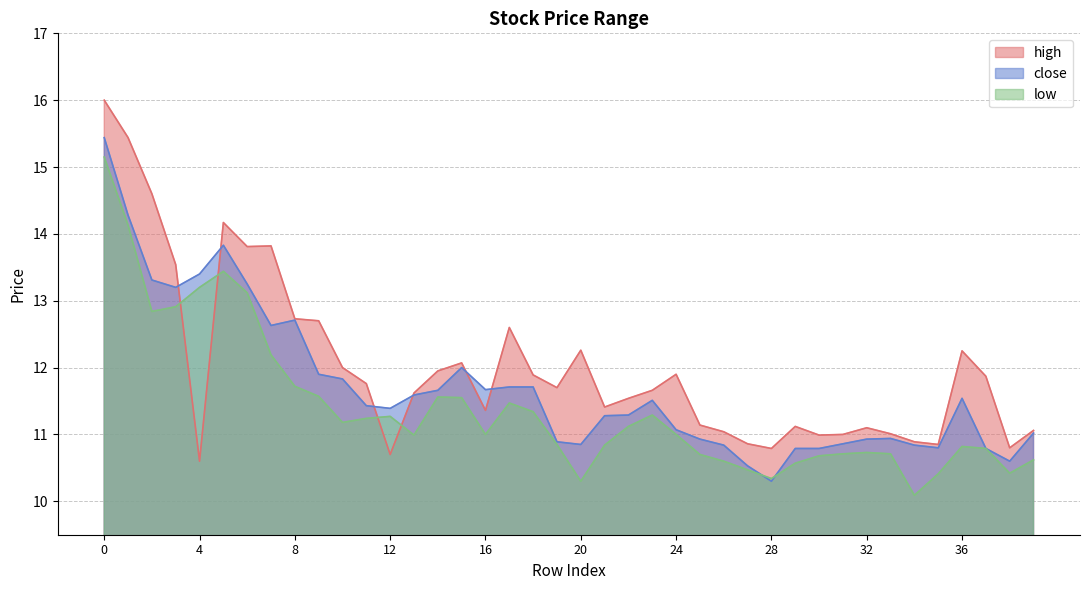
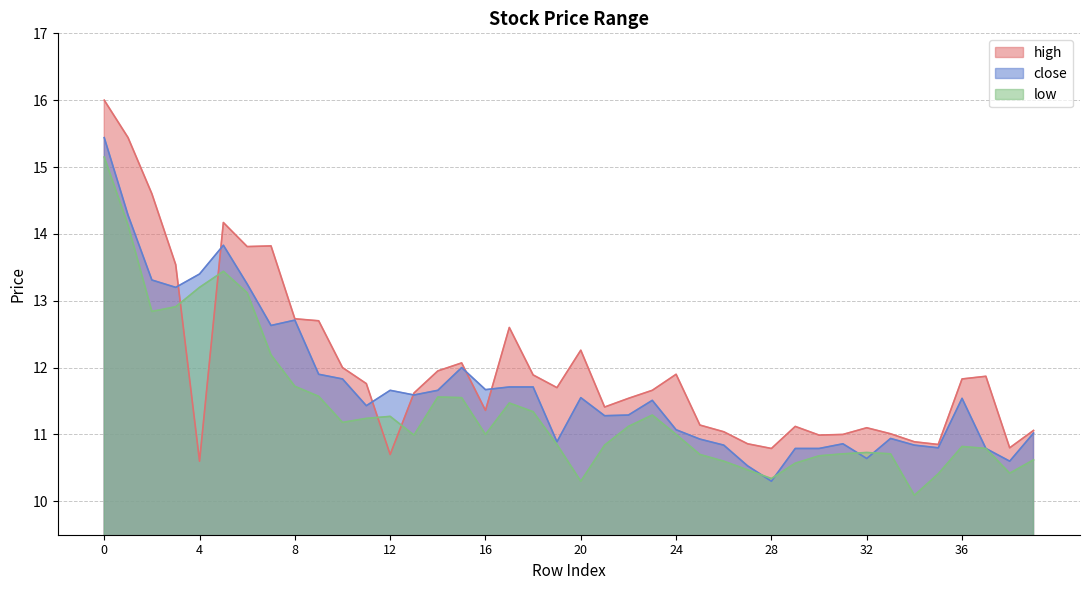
  {
    "high": {
      "0": 16.0,
      "4": 10.6,
      "12": 10.7,
      "16": 11.4,
      "20": 12.3,
      "24": 11.9,
      "28": 10.8,
      "32": 11.1,
-     "36": 12.3
+     "36": 11.8
    },
    "close": {
      "0": 15.4,
      "4": 13.4,
-     "12": 11.4,
+     "12": 11.7,
      "16": 11.7,
-     "20": 10.9,
+     "20": 11.6,
      "24": 11.1,
      "28": 10.3,
-     "32": 10.9,
+     "32": 10.6,
      "36": 11.5
    },
    "low": {
      "0": 15.2,
      "4": 13.2,
      "8": 11.7,
      "12": 11.3,
      "16": 11.0,
      "20": 10.3,
      "24": 11.0,
      "28": 10.3,
      "32": 10.7,
      "36": 10.8
    }
  }
